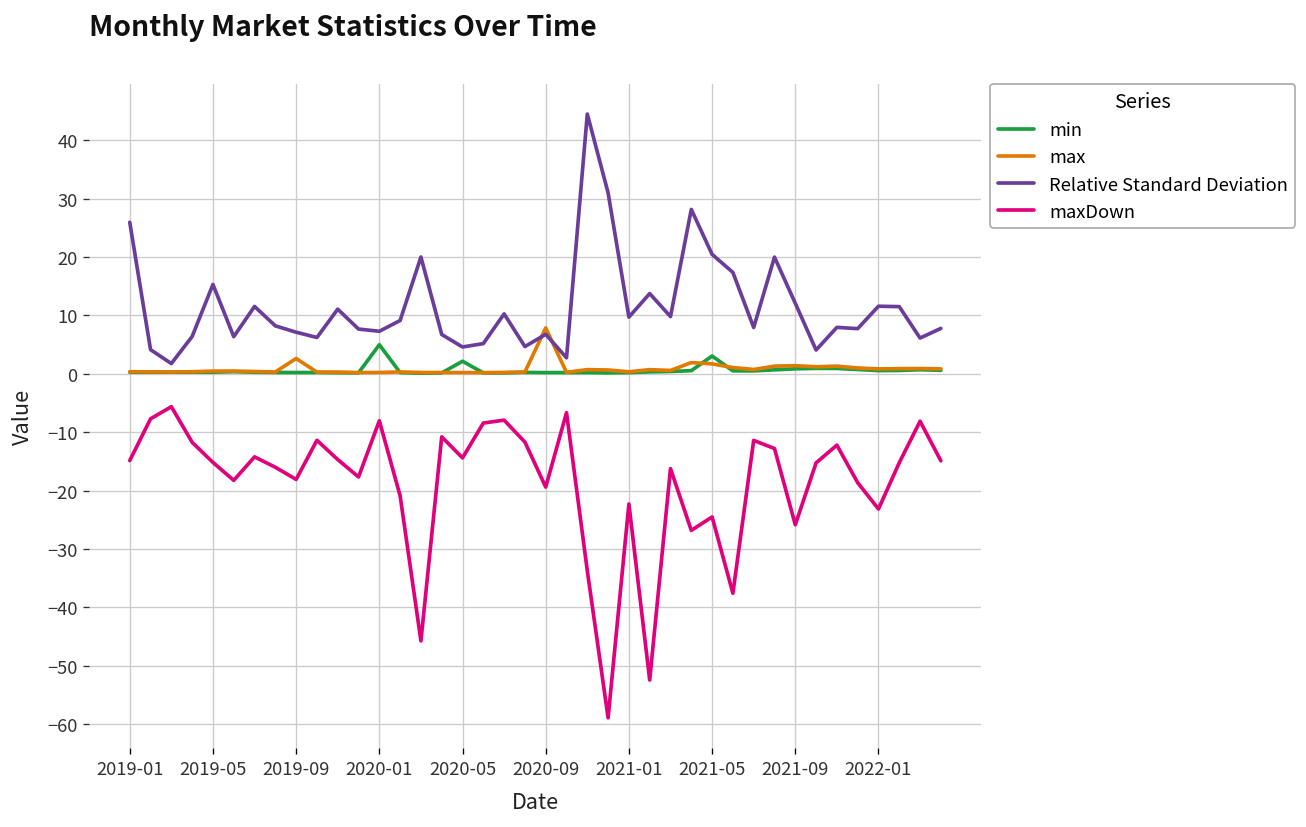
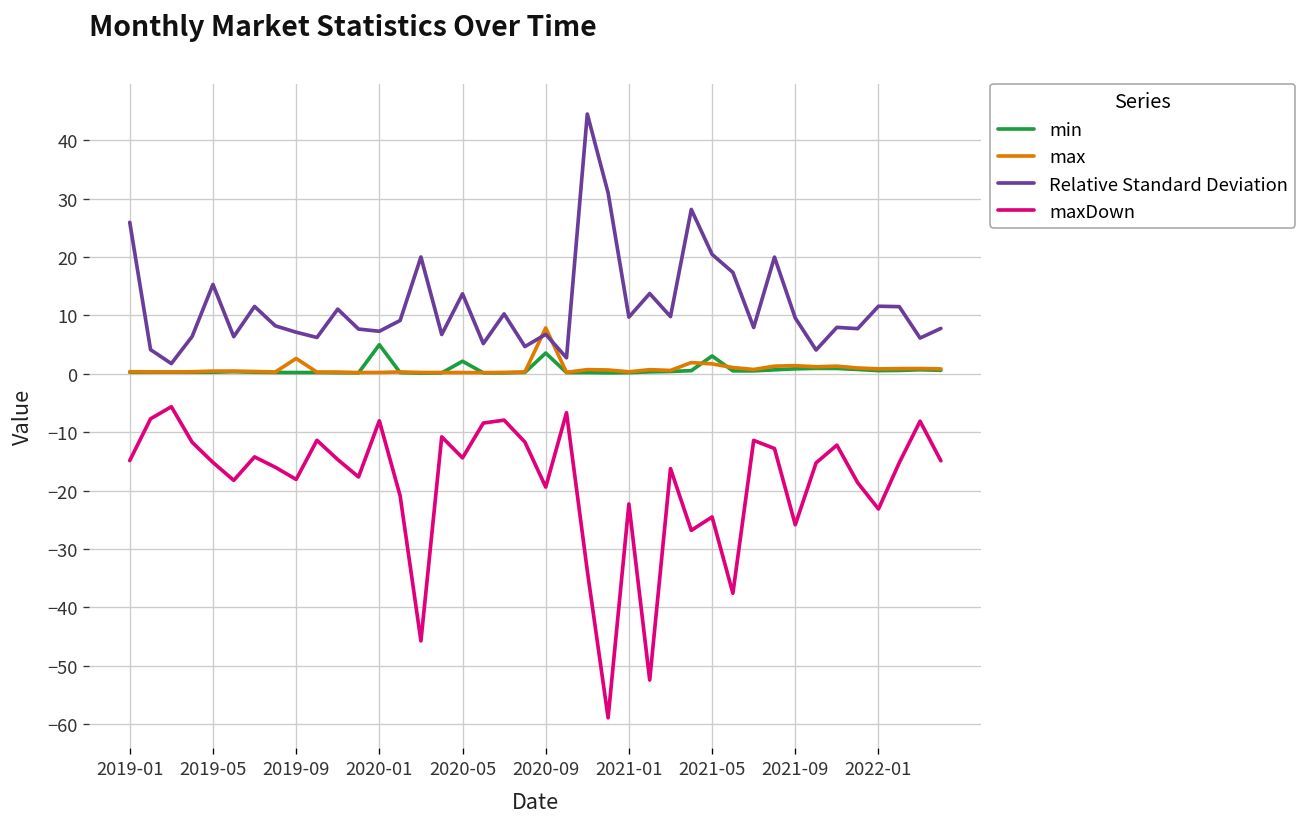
  {
    "min": {
      "2019-09": 0,
      "2020-01": 5,
      "2020-05": 2,
-     "2020-09": 0,
+     "2020-09": 4,
      "2021-05": 3,
      "2021-09": 1
    },
    "max": {
      "2019-09": 3,
      "2020-01": 0,
      "2020-05": 0,
      "2020-09": 8,
      "2021-05": 2,
      "2021-09": 1
    },
    "Relative Standard Deviation": {
      "2019-01": 26,
      "2019-05": 15,
      "2019-09": 7,
      "2020-01": 7,
-     "2020-05": 5,
+     "2020-05": 14,
      "2020-09": 7,
      "2021-01": 10,
      "2021-05": 20,
-     "2021-09": 12,
+     "2021-09": 10,
      "2022-01": 12
    },
    "maxDown": {
      "2019-01": -15,
      "2019-05": -15,
      "2019-09": -18,
      "2020-01": -8,
      "2020-05": -14,
      "2020-09": -19,
      "2021-01": -22,
      "2021-05": -25,
      "2021-09": -26,
      "2022-01": -23
    }
  }
